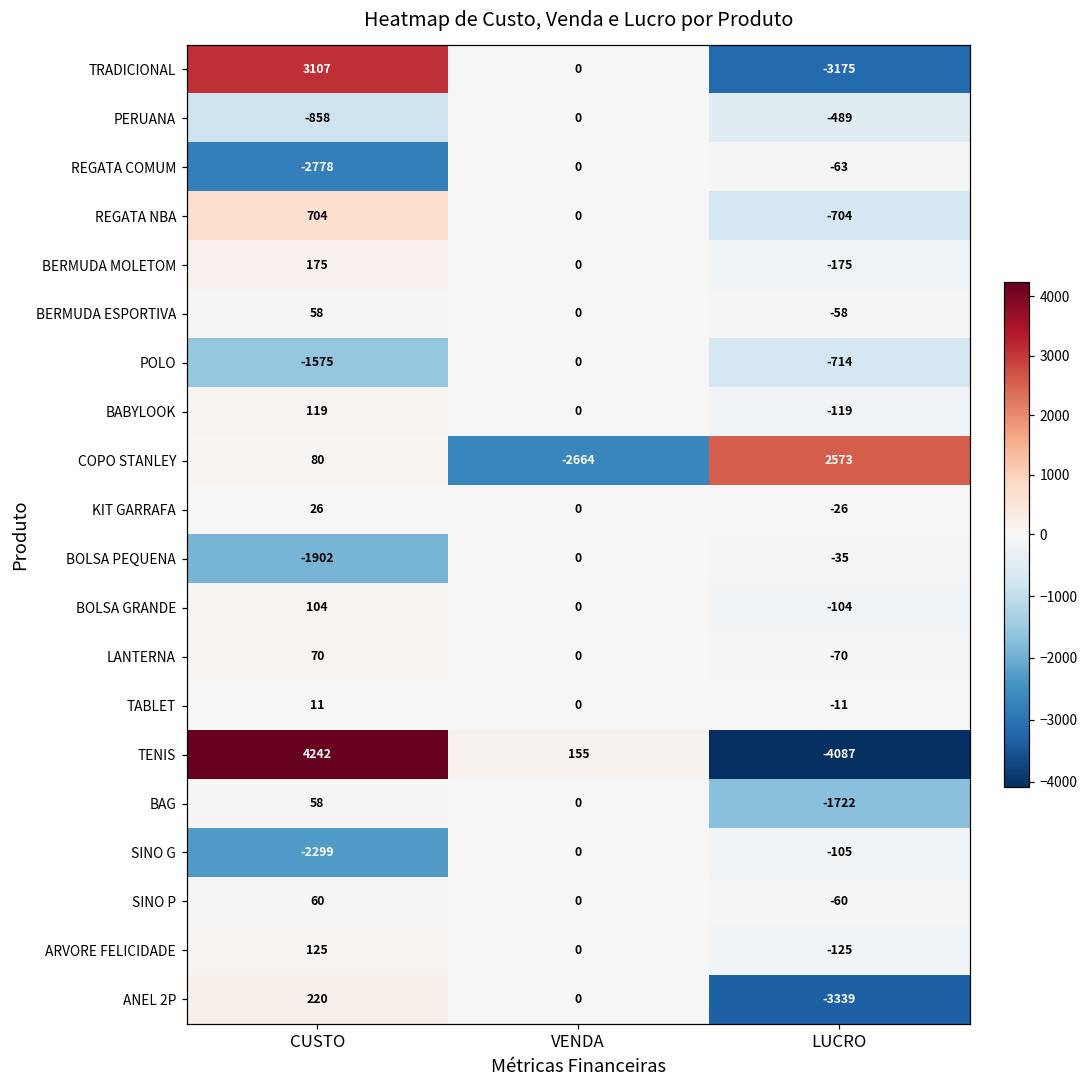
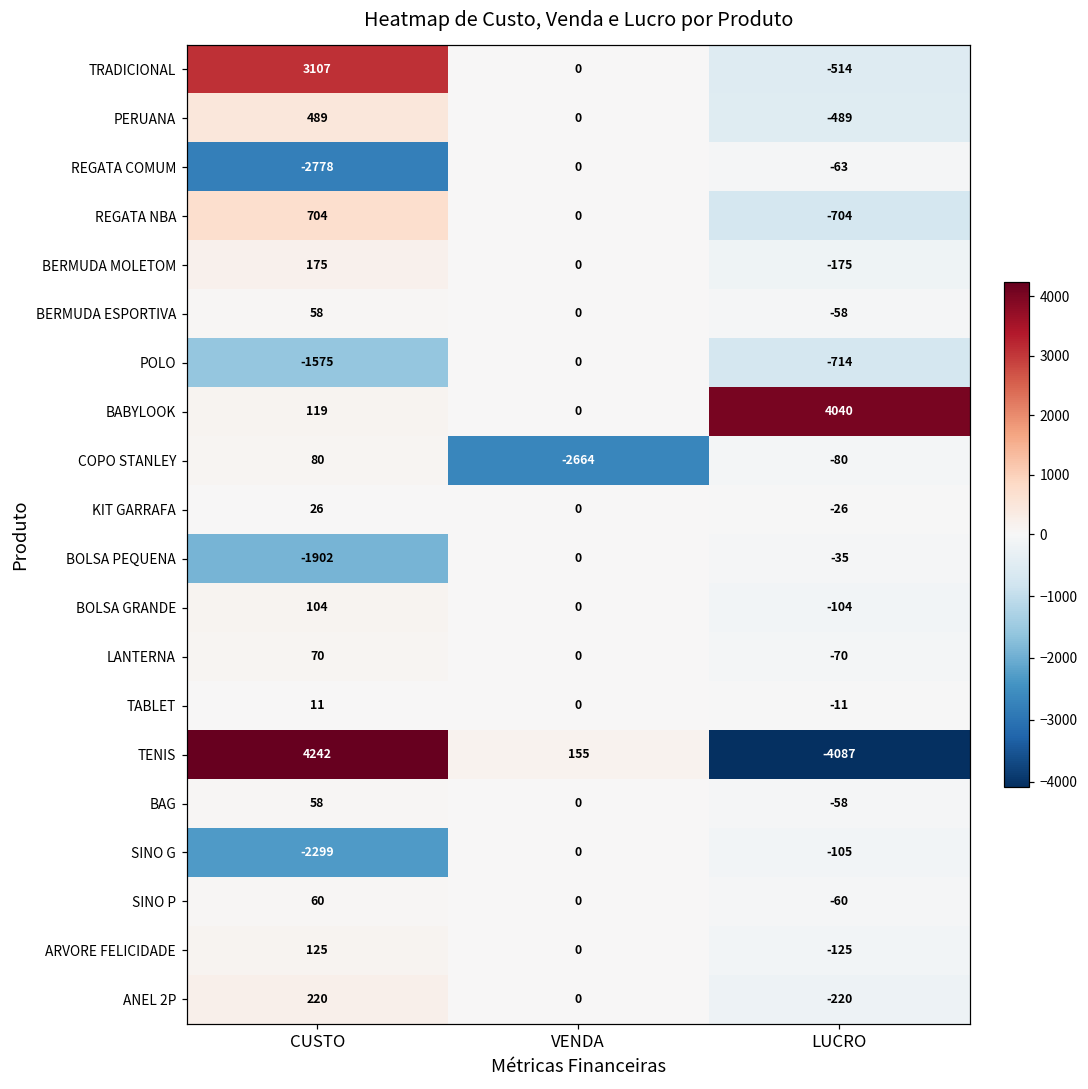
  {
    "TRADICIONAL": {
      "CUSTO": 3107,
      "VENDA": 0,
-     "LUCRO": -3175
+     "LUCRO": -514
    },
    "PERUANA": {
-     "CUSTO": -858,
+     "CUSTO": 489,
      "VENDA": 0,
      "LUCRO": -489
    },
    "REGATA COMUM": {
      "CUSTO": -2778,
      "VENDA": 0,
      "LUCRO": -63
    },
    "REGATA NBA": {
      "CUSTO": 704,
      "VENDA": 0,
      "LUCRO": -704
    },
    "BERMUDA MOLETOM": {
      "CUSTO": 175,
      "VENDA": 0,
      "LUCRO": -175
    },
    "BERMUDA ESPORTIVA": {
      "CUSTO": 58,
      "VENDA": 0,
      "LUCRO": -58
    },
    "POLO": {
      "CUSTO": -1575,
      "VENDA": 0,
      "LUCRO": -714
    },
    "BABYLOOK": {
      "CUSTO": 119,
      "VENDA": 0,
-     "LUCRO": -119
+     "LUCRO": 4040
    },
    "COPO STANLEY": {
      "CUSTO": 80,
      "VENDA": -2664,
-     "LUCRO": 2573
+     "LUCRO": -80
    },
    "KIT GARRAFA": {
      "CUSTO": 26,
      "VENDA": 0,
      "LUCRO": -26
    },
    "BOLSA PEQUENA": {
      "CUSTO": -1902,
      "VENDA": 0,
      "LUCRO": -35
    },
    "BOLSA GRANDE": {
      "CUSTO": 104,
      "VENDA": 0,
      "LUCRO": -104
    },
    "LANTERNA": {
      "CUSTO": 70,
      "VENDA": 0,
      "LUCRO": -70
    },
    "TABLET": {
      "CUSTO": 11,
      "VENDA": 0,
      "LUCRO": -11
    },
    "TENIS": {
      "CUSTO": 4242,
      "VENDA": 155,
      "LUCRO": -4087
    },
    "BAG": {
      "CUSTO": 58,
      "VENDA": 0,
-     "LUCRO": -1722
+     "LUCRO": -58
    },
    "SINO G": {
      "CUSTO": -2299,
      "VENDA": 0,
      "LUCRO": -105
    },
    "SINO P": {
      "CUSTO": 60,
      "VENDA": 0,
      "LUCRO": -60
    },
    "ARVORE FELICIDADE": {
      "CUSTO": 125,
      "VENDA": 0,
      "LUCRO": -125
    },
    "ANEL 2P": {
      "CUSTO": 220,
      "VENDA": 0,
-     "LUCRO": -3339
+     "LUCRO": -220
    }
  }
